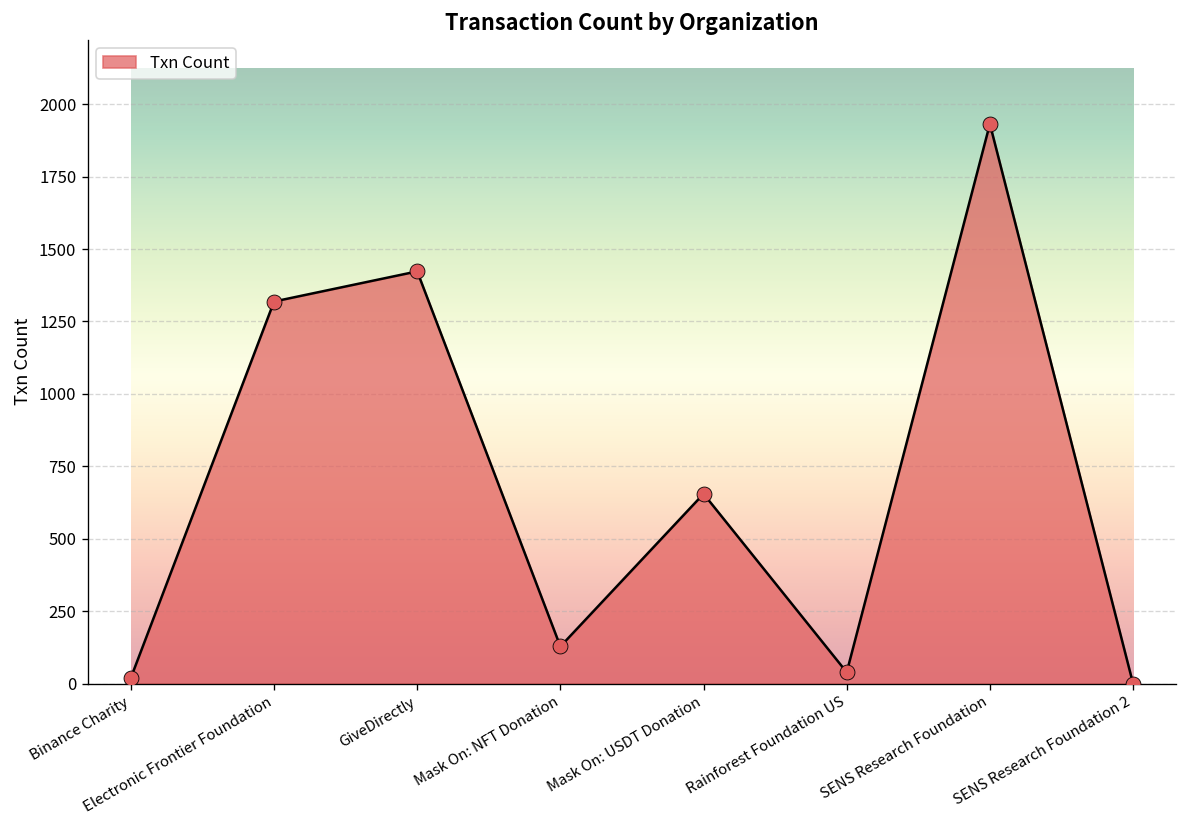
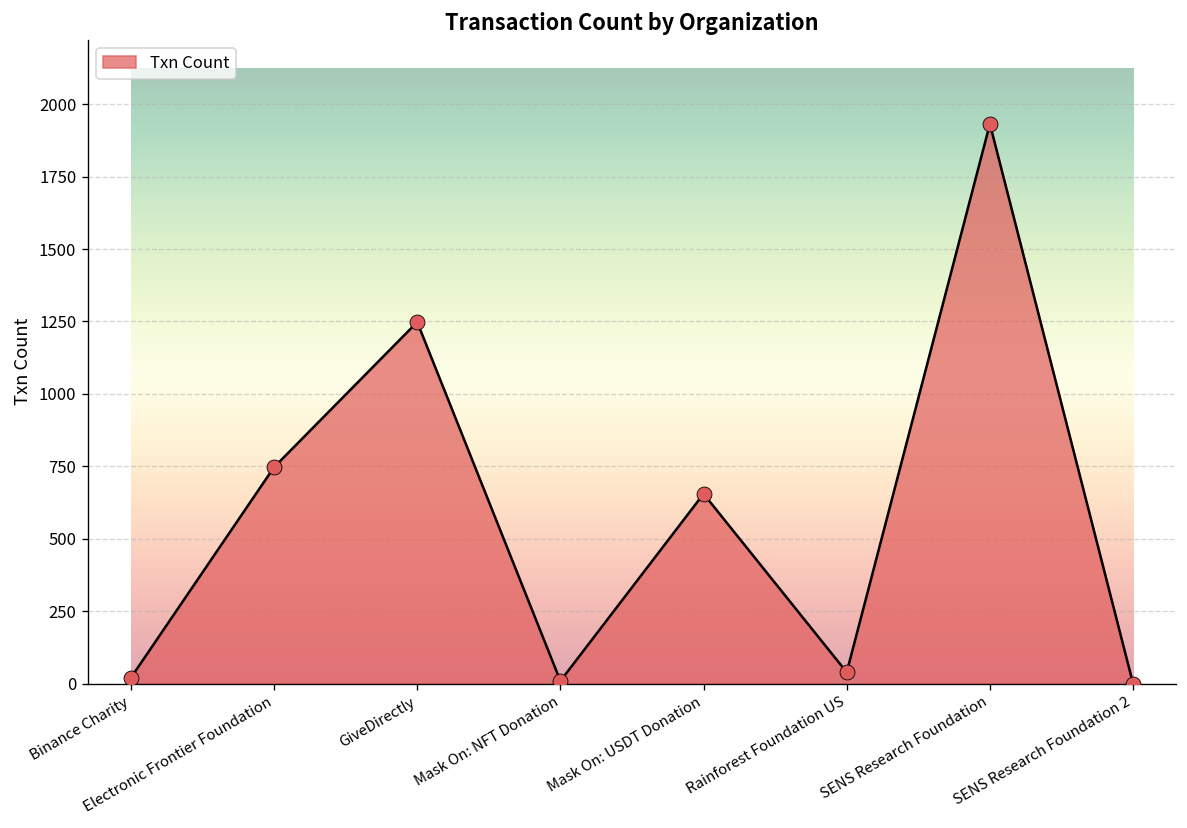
  {
    "Binance Charity": 20,
-   "Electronic Frontier Foundation": 1320,
-   "GiveDirectly": 1420,
-   "Mask On: NFT Donation": 130,
+   "Electronic Frontier Foundation": 750,
+   "GiveDirectly": 1250,
+   "Mask On: NFT Donation": 10,
    "Mask On: USDT Donation": 660,
    "Rainforest Foundation US": 40,
    "SENS Research Foundation": 1930,
    "SENS Research Foundation 2": 0
  }
